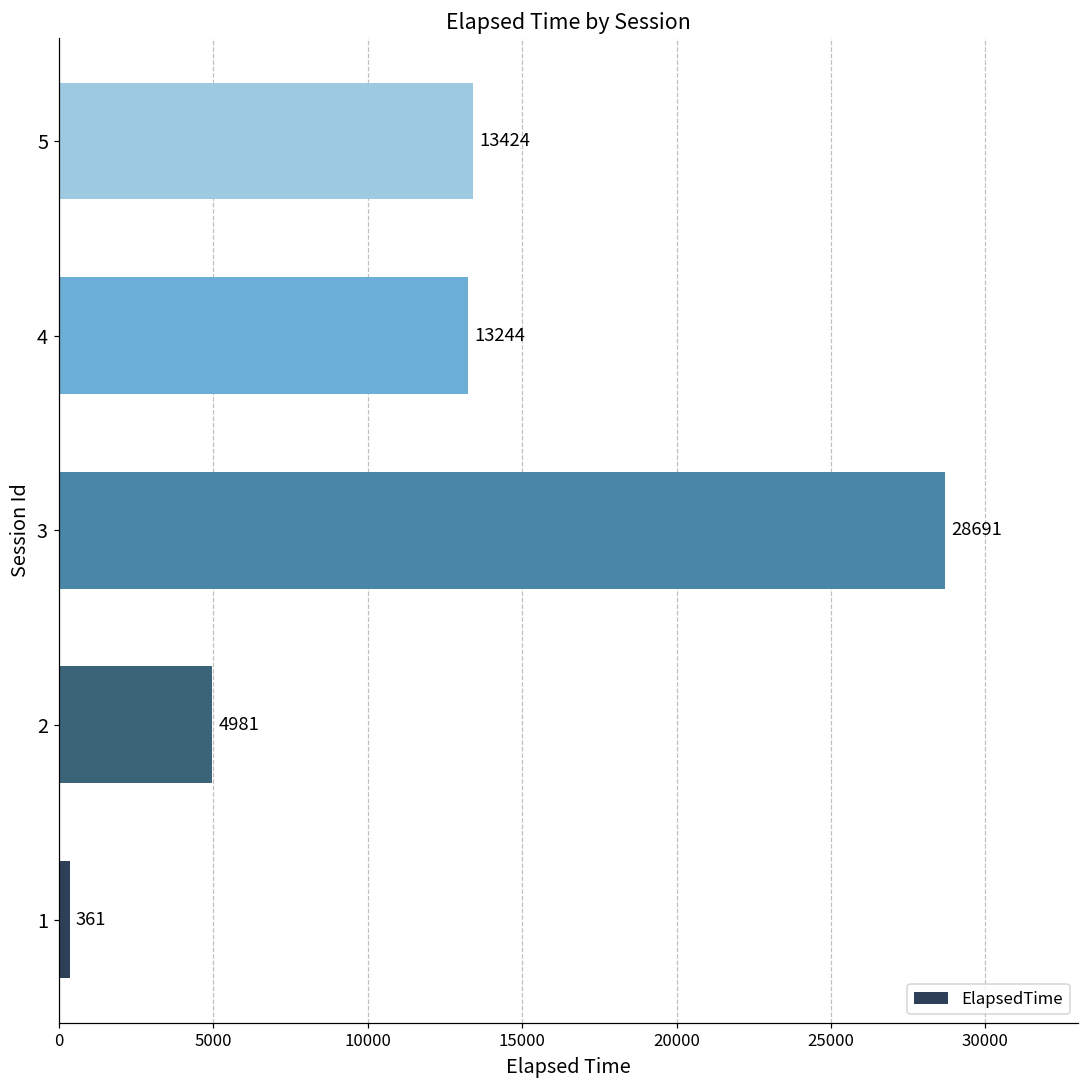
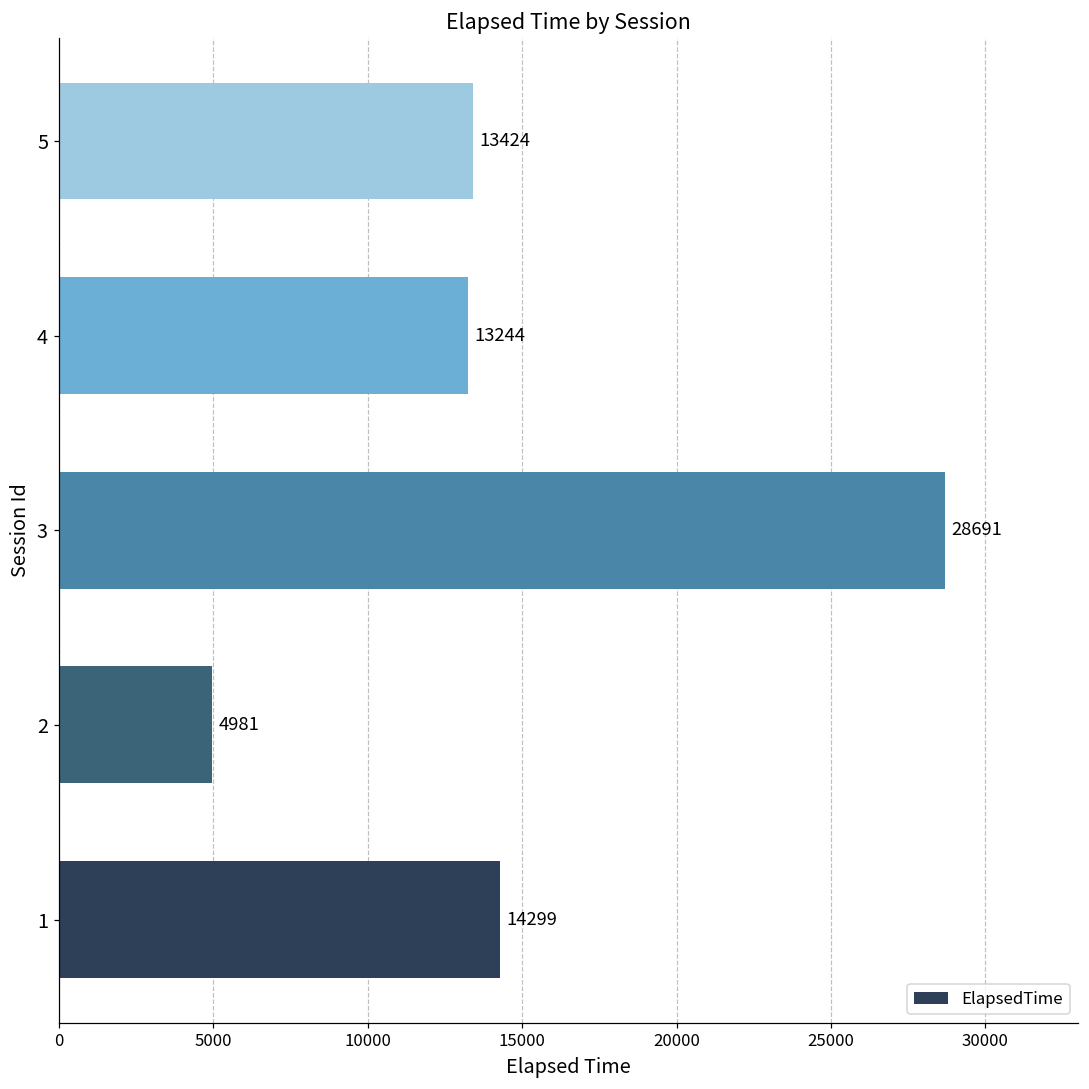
  {
    "5": 13424,
    "4": 13244,
    "3": 28691,
    "2": 4981,
-   "1": 361
+   "1": 14299
  }
